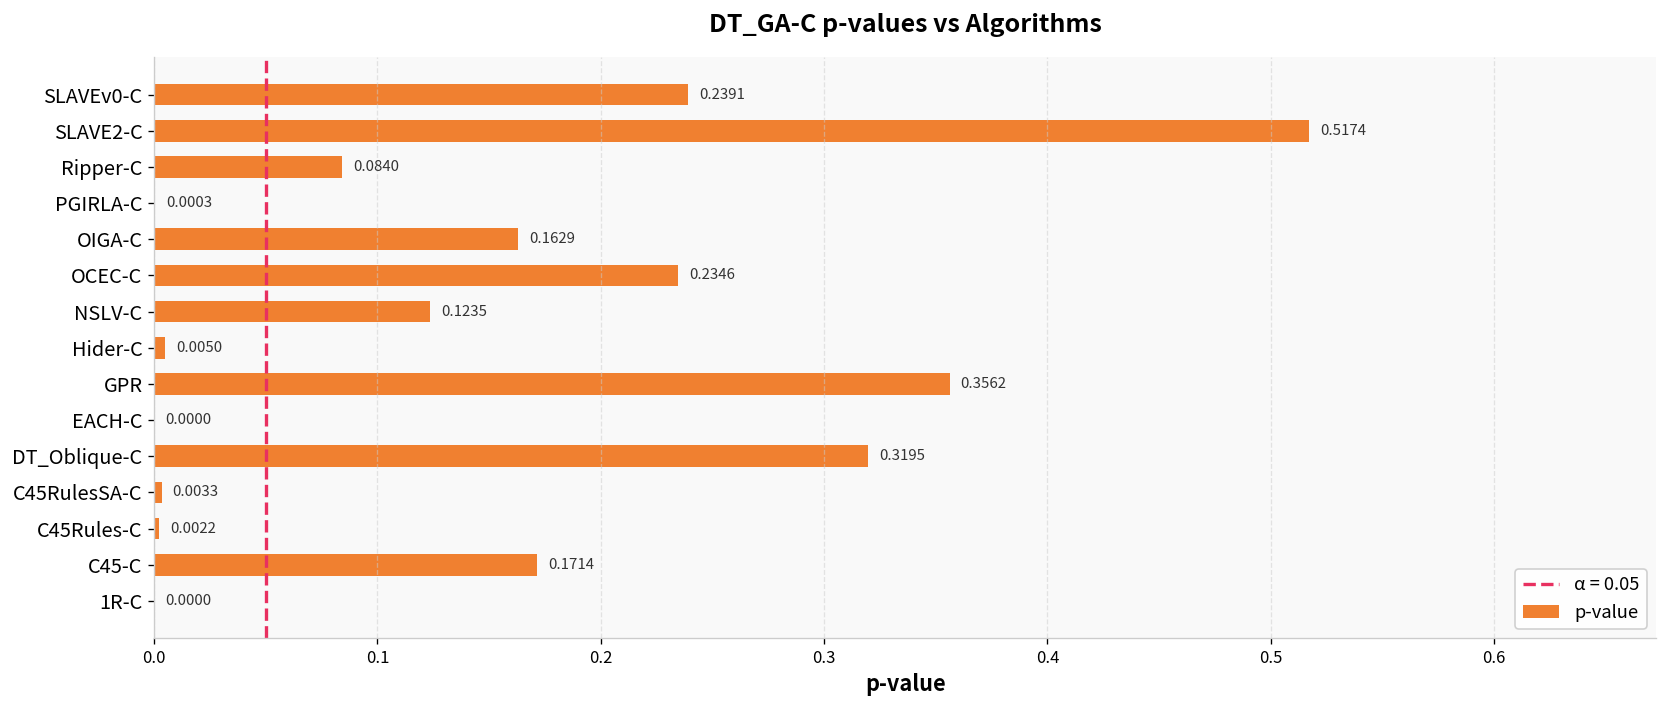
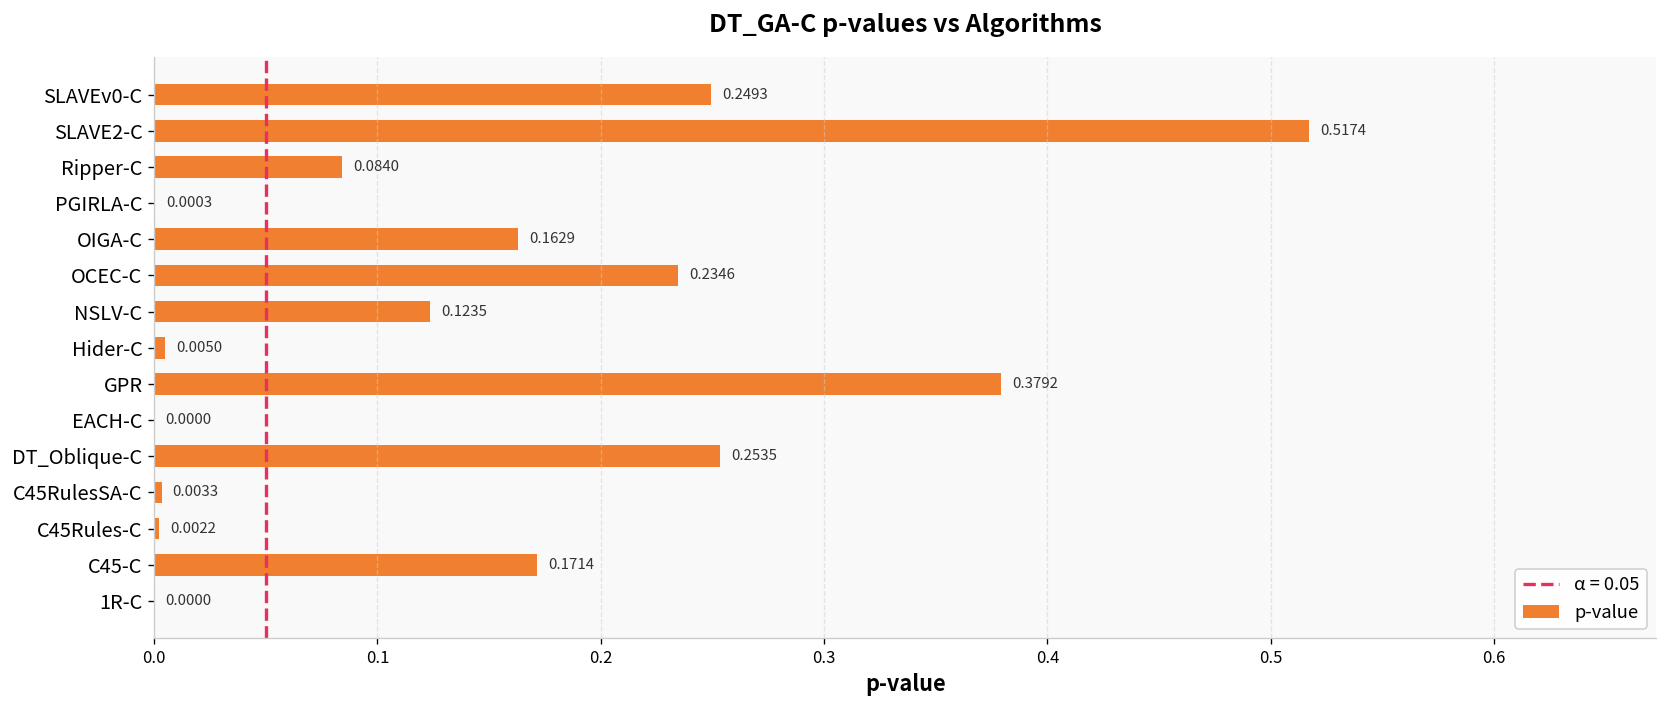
  {
-   "SLAVEv0-C": 0.2391,
+   "SLAVEv0-C": 0.2493,
    "SLAVE2-C": 0.5174,
    "Ripper-C": 0.0840,
    "PGIRLA-C": 0.0003,
    "OIGA-C": 0.1629,
    "OCEC-C": 0.2346,
    "NSLV-C": 0.1235,
    "Hider-C": 0.0050,
-   "GPR": 0.3562,
+   "GPR": 0.3792,
    "EACH-C": 0.0000,
-   "DT_Oblique-C": 0.3195,
+   "DT_Oblique-C": 0.2535,
    "C45RulesSA-C": 0.0033,
    "C45Rules-C": 0.0022,
    "C45-C": 0.1714,
    "1R-C": 0.0000
  }
